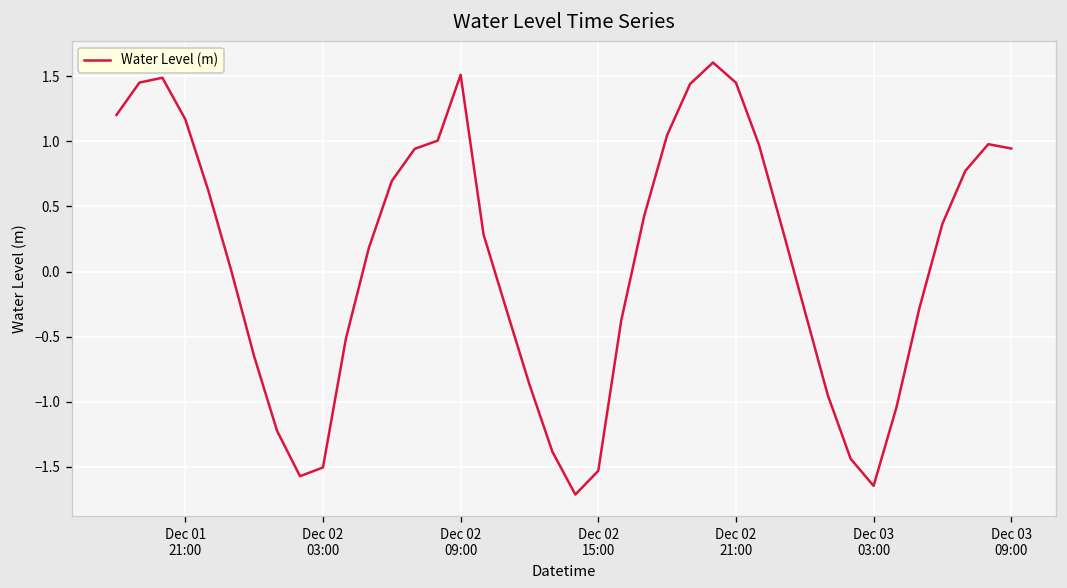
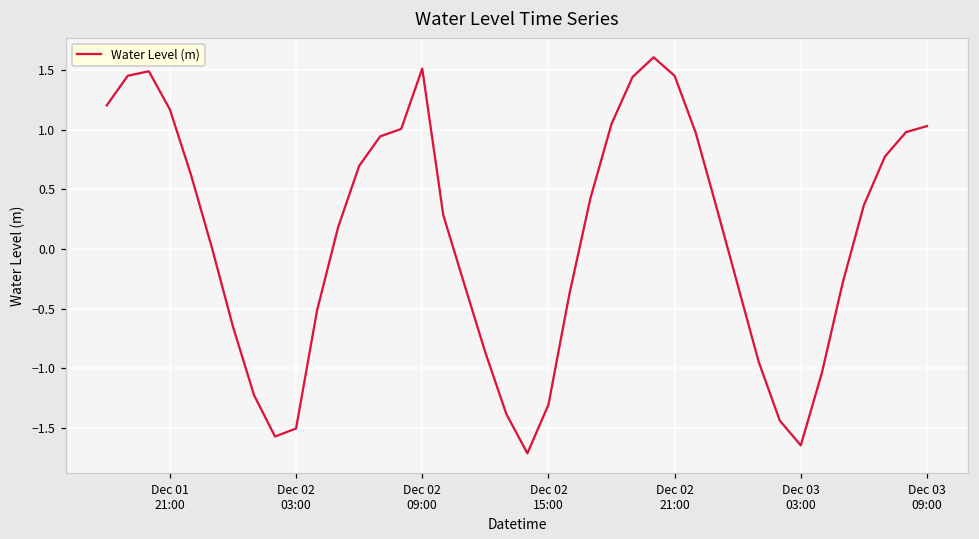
  {
    "Dec 01 21:00": 1.17,
    "Dec 02 03:00": -1.51,
    "Dec 02 09:00": 1.51,
-   "Dec 02 15:00": -1.53,
+   "Dec 02 15:00": -1.31,
    "Dec 02 21:00": 1.45,
    "Dec 03 03:00": -1.65,
-   "Dec 03 09:00": 0.95
+   "Dec 03 09:00": 1.03
  }
